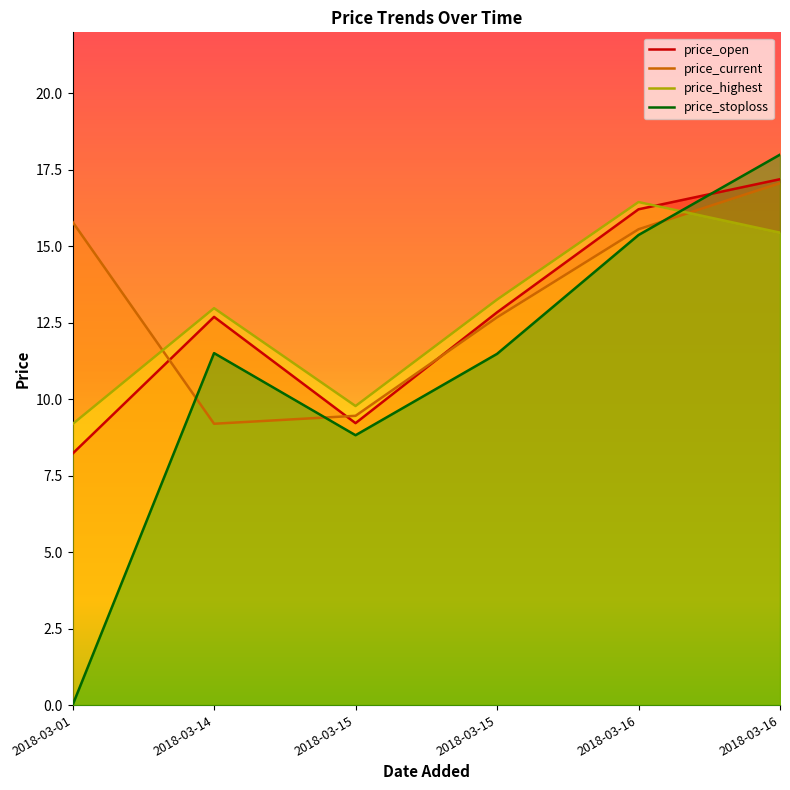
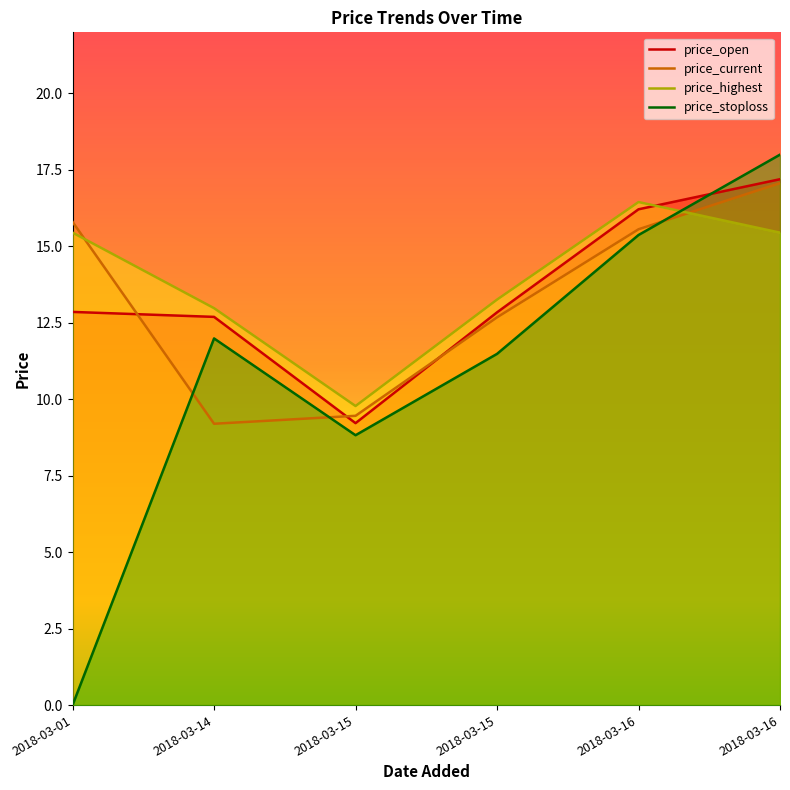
  {
    "price_open": {
-     "2018-03-01": 8.2,
+     "2018-03-01": 12.9,
      "2018-03-14": 12.7
    },
    "price_current": {
      "2018-03-01": 15.8,
      "2018-03-14": 9.2
    },
    "price_highest": {
-     "2018-03-01": 9.2,
+     "2018-03-01": 15.5,
      "2018-03-14": 13.0
    },
    "price_stoploss": {
      "2018-03-01": 0.0,
-     "2018-03-14": 11.5
+     "2018-03-14": 12.0
    }
  }
